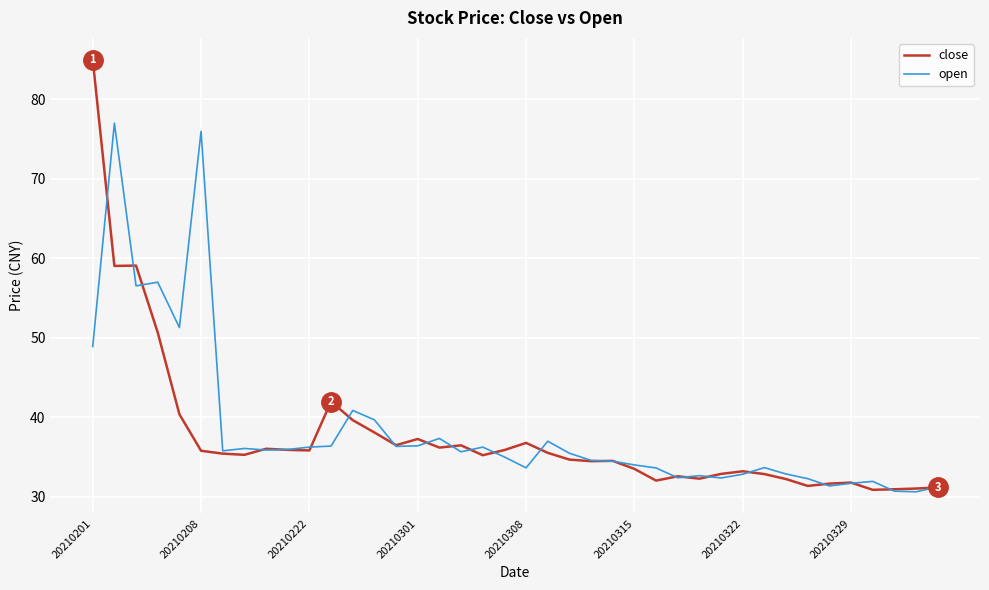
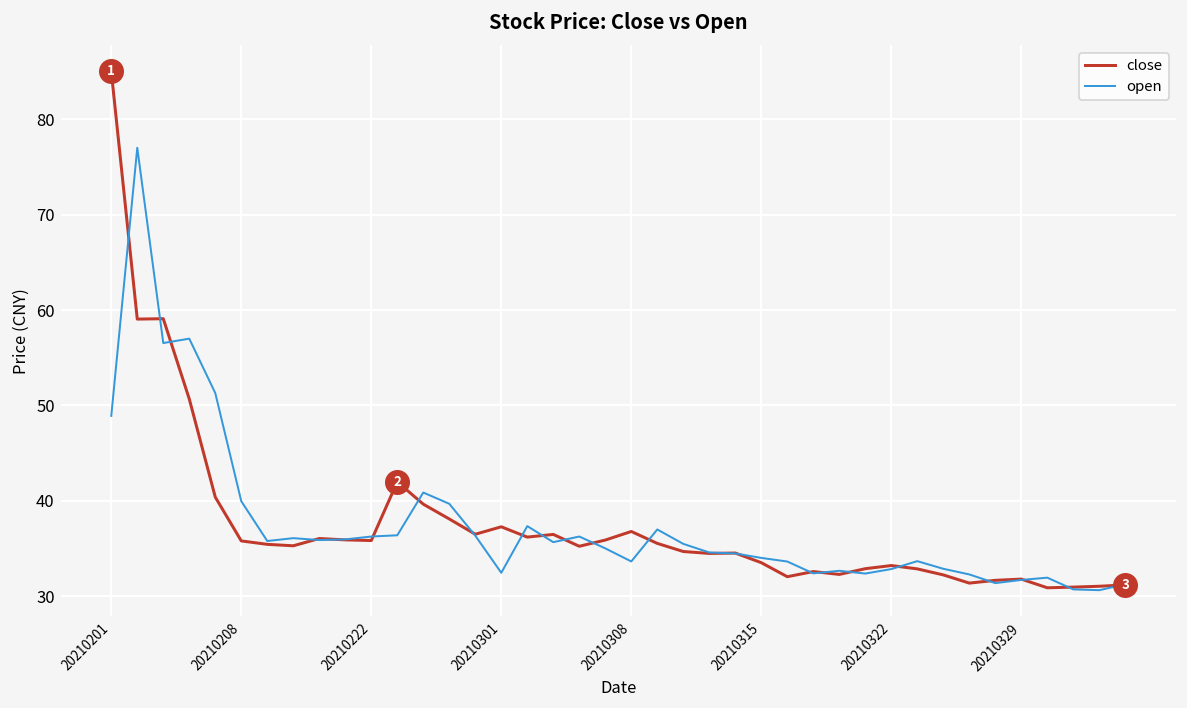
  {
    "open": {
      "20210201": 49,
-     "20210208": 76,
+     "20210208": 40,
      "20210222": 36,
-     "20210301": 36,
+     "20210301": 32,
      "20210308": 34,
      "20210315": 34,
      "20210322": 33
    }
  }
